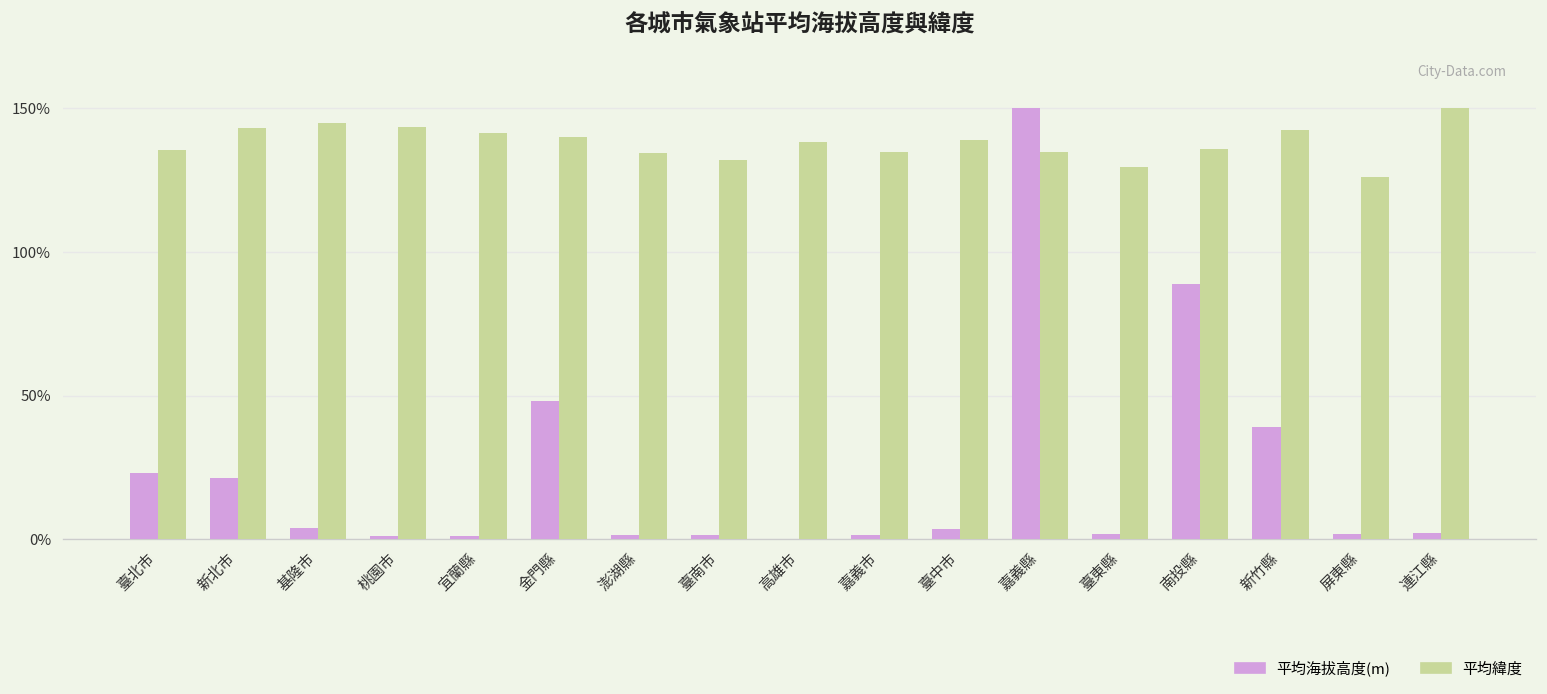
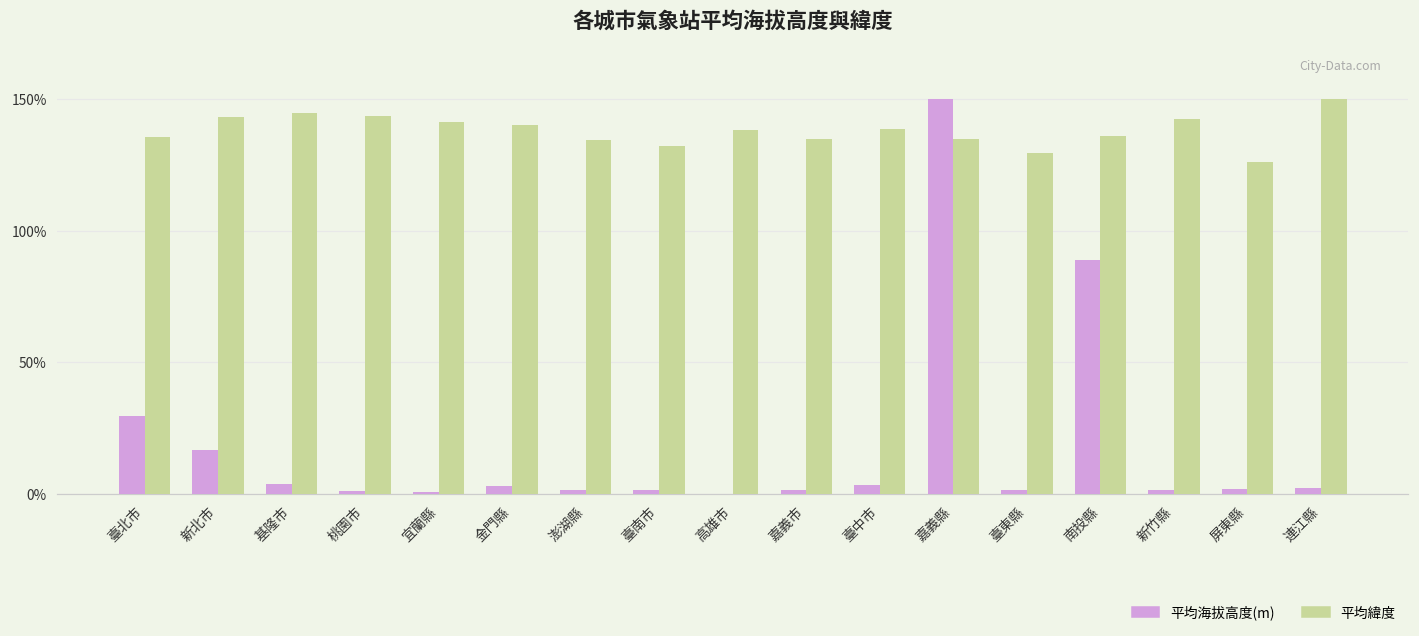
  {
    "平均海拔高度(m)": {
-     "臺北市": "23%",
-     "新北市": "21%",
+     "臺北市": "30%",
+     "新北市": "17%",
      "基隆市": "4%",
      "桃園市": "1%",
-     "金門縣": "48%",
+     "金門縣": "3%",
      "澎湖縣": "2%",
      "臺南市": "2%",
      "嘉義市": "2%",
      "臺中市": "4%",
      "嘉義縣": "150%",
      "臺東縣": "2%",
      "南投縣": "89%",
-     "新竹縣": "39%",
+     "新竹縣": "2%",
      "屏東縣": "2%",
      "連江縣": "2%"
    },
    "平均緯度": {
      "臺北市": "135%",
      "新北市": "143%",
      "基隆市": "145%",
      "桃園市": "143%",
      "宜蘭縣": "141%",
      "金門縣": "140%",
      "澎湖縣": "134%",
      "臺南市": "132%",
      "高雄市": "138%",
      "嘉義市": "135%",
      "臺中市": "139%",
      "嘉義縣": "135%",
      "臺東縣": "130%",
      "南投縣": "136%",
      "新竹縣": "142%",
      "屏東縣": "126%",
      "連江縣": "150%"
    }
  }
